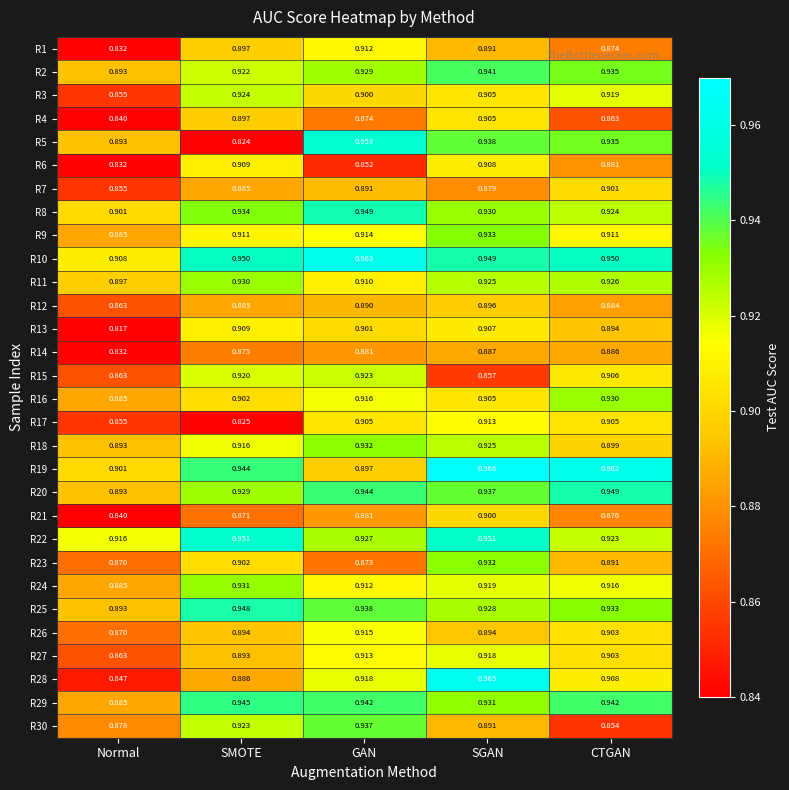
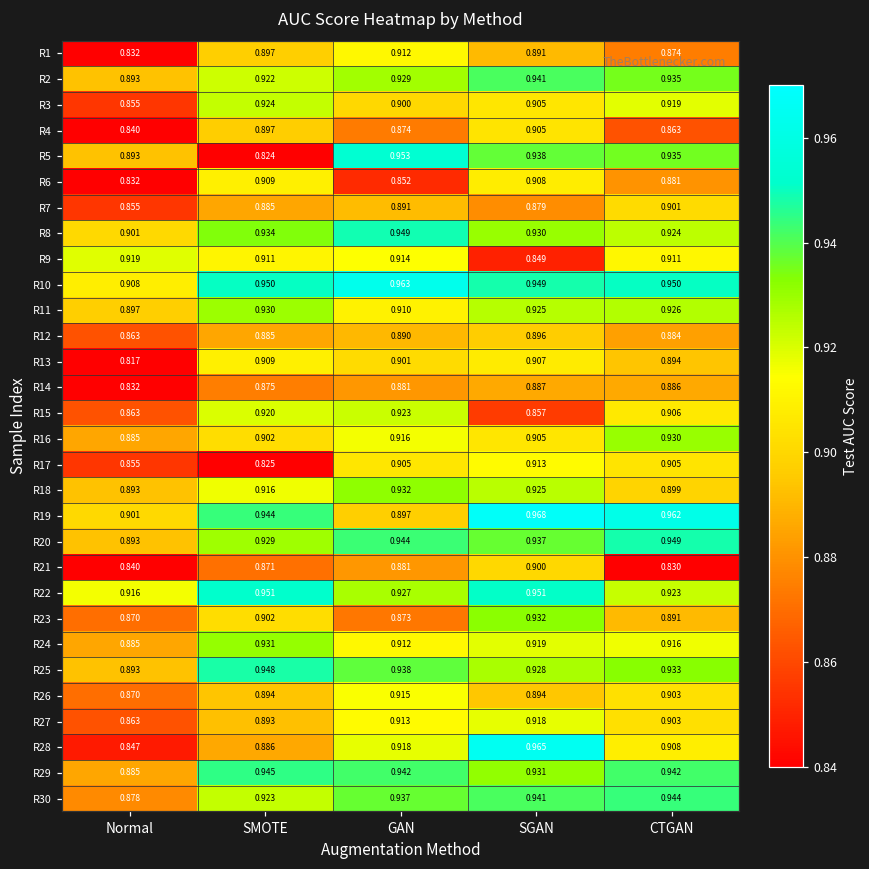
  {
    "R1": {
      "Normal": 0.832,
      "SMOTE": 0.897,
      "GAN": 0.912,
      "SGAN": 0.891
    },
    "R2": {
      "Normal": 0.893,
      "SMOTE": 0.922,
      "GAN": 0.929,
      "SGAN": 0.941,
      "CTGAN": 0.935
    },
    "R3": {
      "Normal": 0.855,
      "SMOTE": 0.924,
      "GAN": 0.900,
      "SGAN": 0.905,
      "CTGAN": 0.919
    },
    "R4": {
      "Normal": 0.840,
      "SMOTE": 0.897,
      "GAN": 0.874,
      "SGAN": 0.905,
      "CTGAN": 0.863
    },
    "R5": {
      "Normal": 0.893,
      "SMOTE": 0.824,
      "GAN": 0.953,
      "SGAN": 0.938,
      "CTGAN": 0.935
    },
    "R6": {
      "Normal": 0.832,
      "SMOTE": 0.909,
      "GAN": 0.852,
      "SGAN": 0.908,
      "CTGAN": 0.881
    },
    "R7": {
      "Normal": 0.855,
      "SMOTE": 0.885,
      "GAN": 0.891,
      "SGAN": 0.879,
      "CTGAN": 0.901
    },
    "R8": {
      "Normal": 0.901,
      "SMOTE": 0.934,
      "GAN": 0.949,
      "SGAN": 0.930,
      "CTGAN": 0.924
    },
    "R9": {
-     "Normal": 0.885,
+     "Normal": 0.919,
      "SMOTE": 0.911,
      "GAN": 0.914,
-     "SGAN": 0.933,
+     "SGAN": 0.849,
      "CTGAN": 0.911
    },
    "R10": {
      "Normal": 0.908,
      "SMOTE": 0.950,
      "GAN": 0.963,
      "SGAN": 0.949,
      "CTGAN": 0.950
    },
    "R11": {
      "Normal": 0.897,
      "SMOTE": 0.930,
      "GAN": 0.910,
      "SGAN": 0.925,
      "CTGAN": 0.926
    },
    "R12": {
      "Normal": 0.863,
      "SMOTE": 0.885,
      "GAN": 0.890,
      "SGAN": 0.896,
      "CTGAN": 0.884
    },
    "R13": {
      "Normal": 0.817,
      "SMOTE": 0.909,
      "GAN": 0.901,
      "SGAN": 0.907,
      "CTGAN": 0.894
    },
    "R14": {
      "Normal": 0.832,
      "SMOTE": 0.875,
      "GAN": 0.881,
      "SGAN": 0.887,
      "CTGAN": 0.886
    },
    "R15": {
      "Normal": 0.863,
      "SMOTE": 0.920,
      "GAN": 0.923,
      "SGAN": 0.857,
      "CTGAN": 0.906
    },
    "R16": {
      "Normal": 0.885,
      "SMOTE": 0.902,
      "GAN": 0.916,
      "SGAN": 0.905,
      "CTGAN": 0.930
    },
    "R17": {
      "Normal": 0.855,
      "SMOTE": 0.825,
      "GAN": 0.905,
      "SGAN": 0.913,
      "CTGAN": 0.905
    },
    "R18": {
      "Normal": 0.893,
      "SMOTE": 0.916,
      "GAN": 0.932,
      "SGAN": 0.925,
      "CTGAN": 0.899
    },
    "R19": {
      "Normal": 0.901,
      "SMOTE": 0.944,
      "GAN": 0.897,
      "SGAN": 0.968,
      "CTGAN": 0.962
    },
    "R20": {
      "Normal": 0.893,
      "SMOTE": 0.929,
      "GAN": 0.944,
      "SGAN": 0.937,
      "CTGAN": 0.949
    },
    "R21": {
      "Normal": 0.840,
      "SMOTE": 0.871,
      "GAN": 0.881,
      "SGAN": 0.900,
-     "CTGAN": 0.876
+     "CTGAN": 0.830
    },
    "R22": {
      "Normal": 0.916,
      "SMOTE": 0.951,
      "GAN": 0.927,
      "SGAN": 0.951,
      "CTGAN": 0.923
    },
    "R23": {
      "Normal": 0.870,
      "SMOTE": 0.902,
      "GAN": 0.873,
      "SGAN": 0.932,
      "CTGAN": 0.891
    },
    "R24": {
      "Normal": 0.885,
      "SMOTE": 0.931,
      "GAN": 0.912,
      "SGAN": 0.919,
      "CTGAN": 0.916
    },
    "R25": {
      "Normal": 0.893,
      "SMOTE": 0.948,
      "GAN": 0.938,
      "SGAN": 0.928,
      "CTGAN": 0.933
    },
    "R26": {
      "Normal": 0.870,
      "SMOTE": 0.894,
      "GAN": 0.915,
      "SGAN": 0.894,
      "CTGAN": 0.903
    },
    "R27": {
      "Normal": 0.863,
      "SMOTE": 0.893,
      "GAN": 0.913,
      "SGAN": 0.918,
      "CTGAN": 0.903
    },
    "R28": {
      "Normal": 0.847,
      "SMOTE": 0.886,
      "GAN": 0.918,
      "SGAN": 0.965,
      "CTGAN": 0.908
    },
    "R29": {
      "Normal": 0.885,
      "SMOTE": 0.945,
      "GAN": 0.942,
      "SGAN": 0.931,
      "CTGAN": 0.942
    },
    "R30": {
      "Normal": 0.878,
      "SMOTE": 0.923,
      "GAN": 0.937,
-     "SGAN": 0.891,
-     "CTGAN": 0.854
+     "SGAN": 0.941,
+     "CTGAN": 0.944
    }
  }
